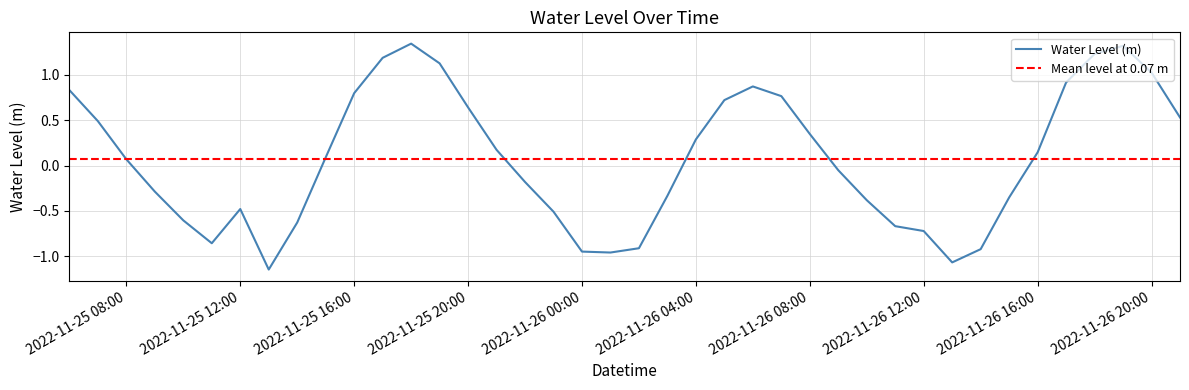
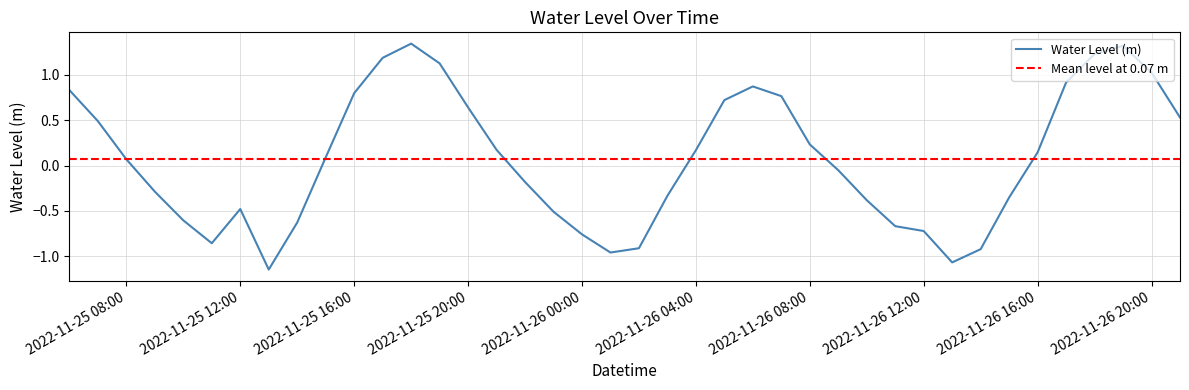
  {
    "2022-11-25 08:00": 0.1,
    "2022-11-25 12:00": -0.5,
    "2022-11-25 16:00": 0.8,
    "2022-11-25 20:00": 0.6,
-   "2022-11-26 00:00": -0.9,
-   "2022-11-26 04:00": 0.3,
-   "2022-11-26 08:00": 0.3,
+   "2022-11-26 00:00": -0.8,
+   "2022-11-26 04:00": 0.2,
+   "2022-11-26 08:00": 0.2,
    "2022-11-26 12:00": -0.7,
    "2022-11-26 16:00": 0.1
  }
